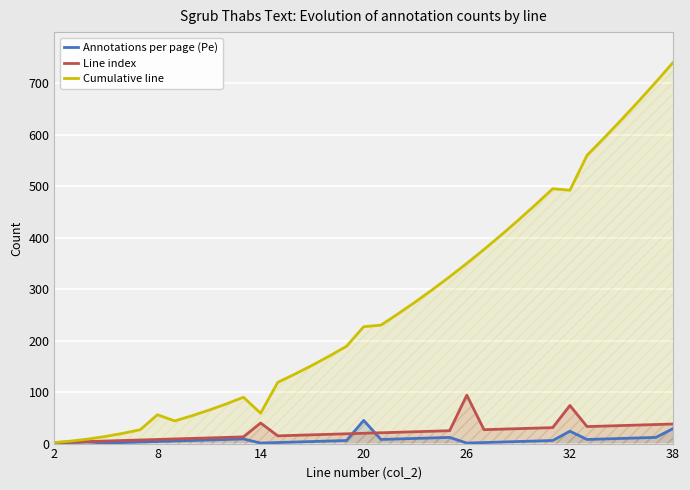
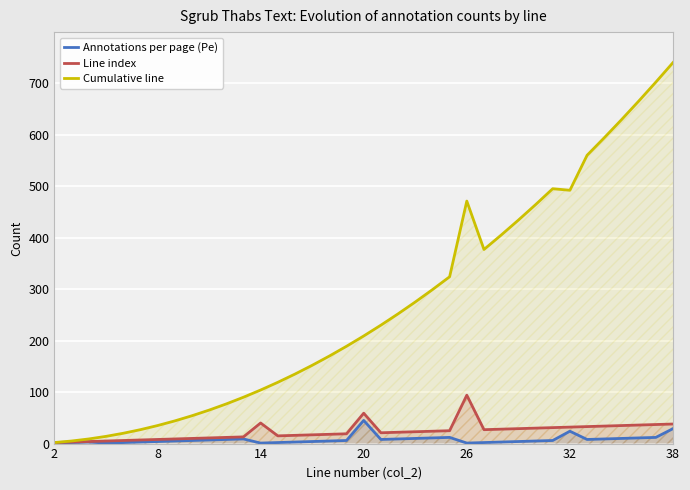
  {
    "Annotations per page (Pe)": {
      "14": 0,
      "20": 50,
      "26": 0,
      "32": 20,
      "38": 30
    },
    "Line index": {
      "14": 40,
-     "20": 20,
+     "20": 60,
      "26": 90,
-     "32": 70,
+     "32": 30,
      "38": 40
    },
    "Cumulative line": {
-     "8": 60,
-     "14": 60,
-     "20": 230,
-     "26": 350,
+     "8": 40,
+     "14": 100,
+     "20": 210,
+     "26": 470,
      "32": 490,
      "38": 740
    }
  }
